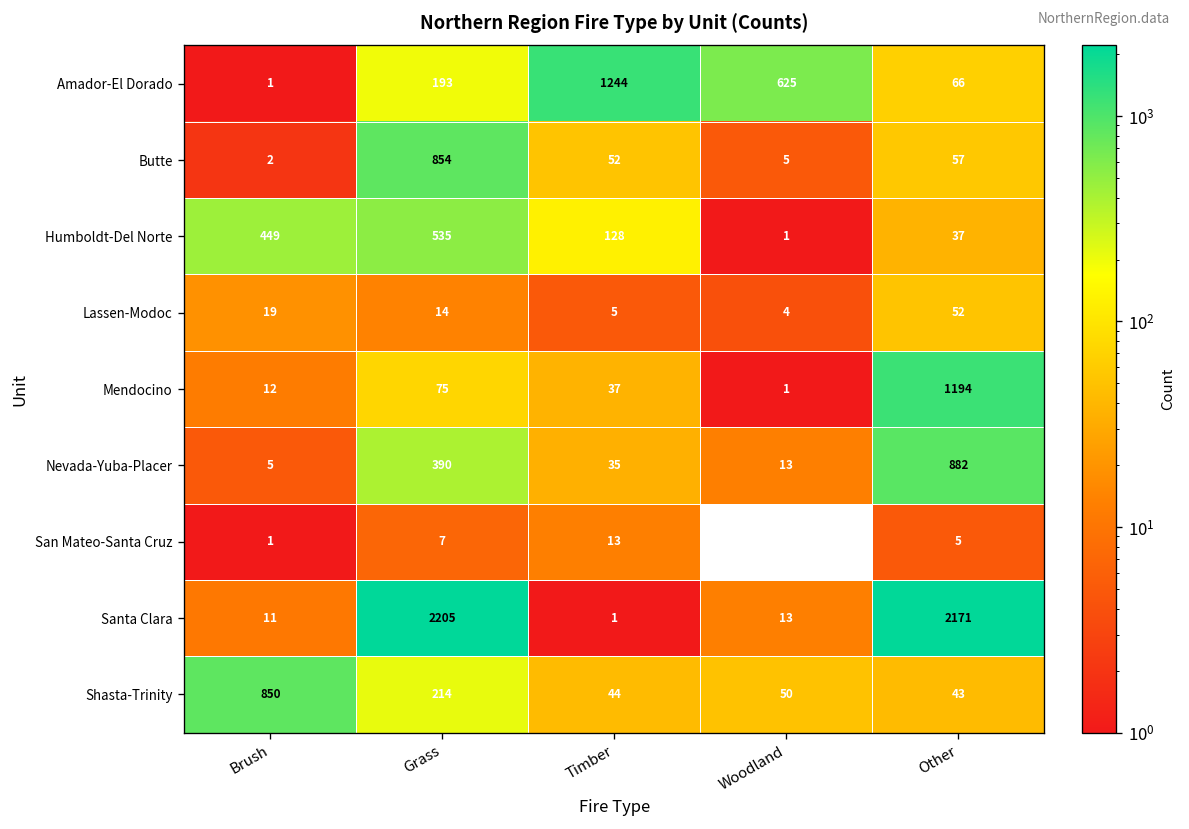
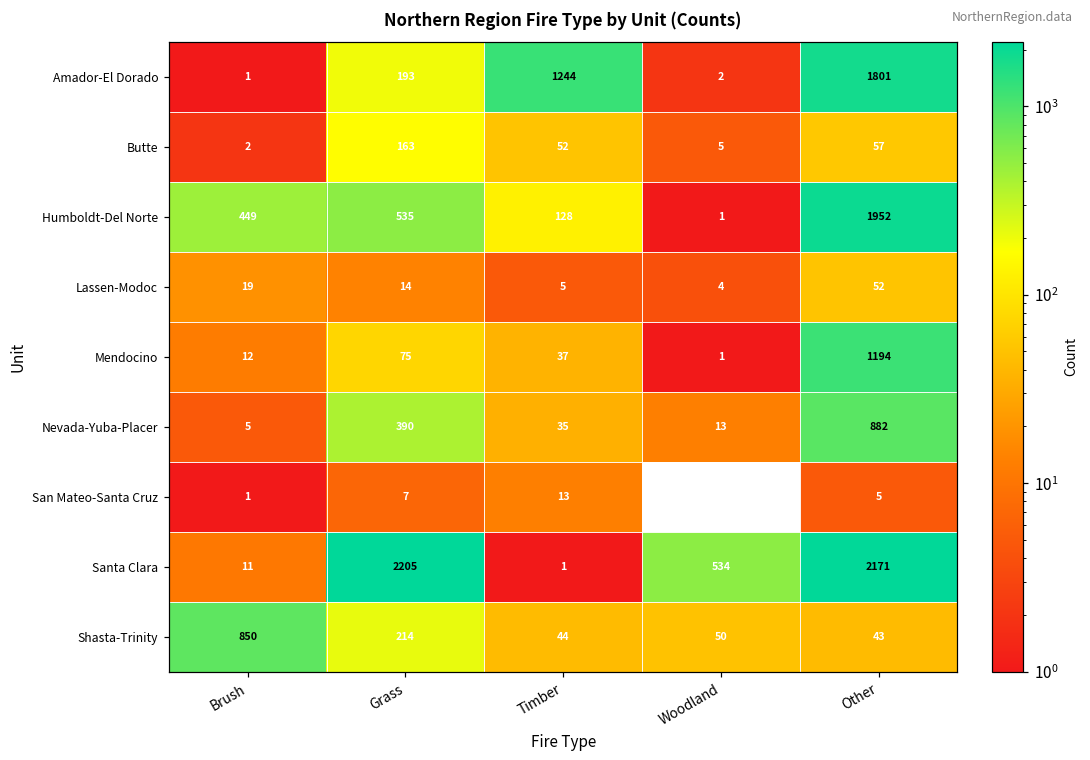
  {
    "Amador-El Dorado": {
      "Brush": 1,
      "Grass": 193,
      "Timber": 1244,
-     "Woodland": 625,
-     "Other": 66
+     "Woodland": 2,
+     "Other": 1801
    },
    "Butte": {
      "Brush": 2,
-     "Grass": 854,
+     "Grass": 163,
      "Timber": 52,
      "Woodland": 5,
      "Other": 57
    },
    "Humboldt-Del Norte": {
      "Brush": 449,
      "Grass": 535,
      "Timber": 128,
      "Woodland": 1,
-     "Other": 37
+     "Other": 1952
    },
    "Lassen-Modoc": {
      "Brush": 19,
      "Grass": 14,
      "Timber": 5,
      "Woodland": 4,
      "Other": 52
    },
    "Mendocino": {
      "Brush": 12,
      "Grass": 75,
      "Timber": 37,
      "Woodland": 1,
      "Other": 1194
    },
    "Nevada-Yuba-Placer": {
      "Brush": 5,
      "Grass": 390,
      "Timber": 35,
      "Woodland": 13,
      "Other": 882
    },
    "San Mateo-Santa Cruz": {
      "Brush": 1,
      "Grass": 7,
      "Timber": 13,
      "Other": 5
    },
    "Santa Clara": {
      "Brush": 11,
      "Grass": 2205,
      "Timber": 1,
-     "Woodland": 13,
+     "Woodland": 534,
      "Other": 2171
    },
    "Shasta-Trinity": {
      "Brush": 850,
      "Grass": 214,
      "Timber": 44,
      "Woodland": 50,
      "Other": 43
    }
  }
